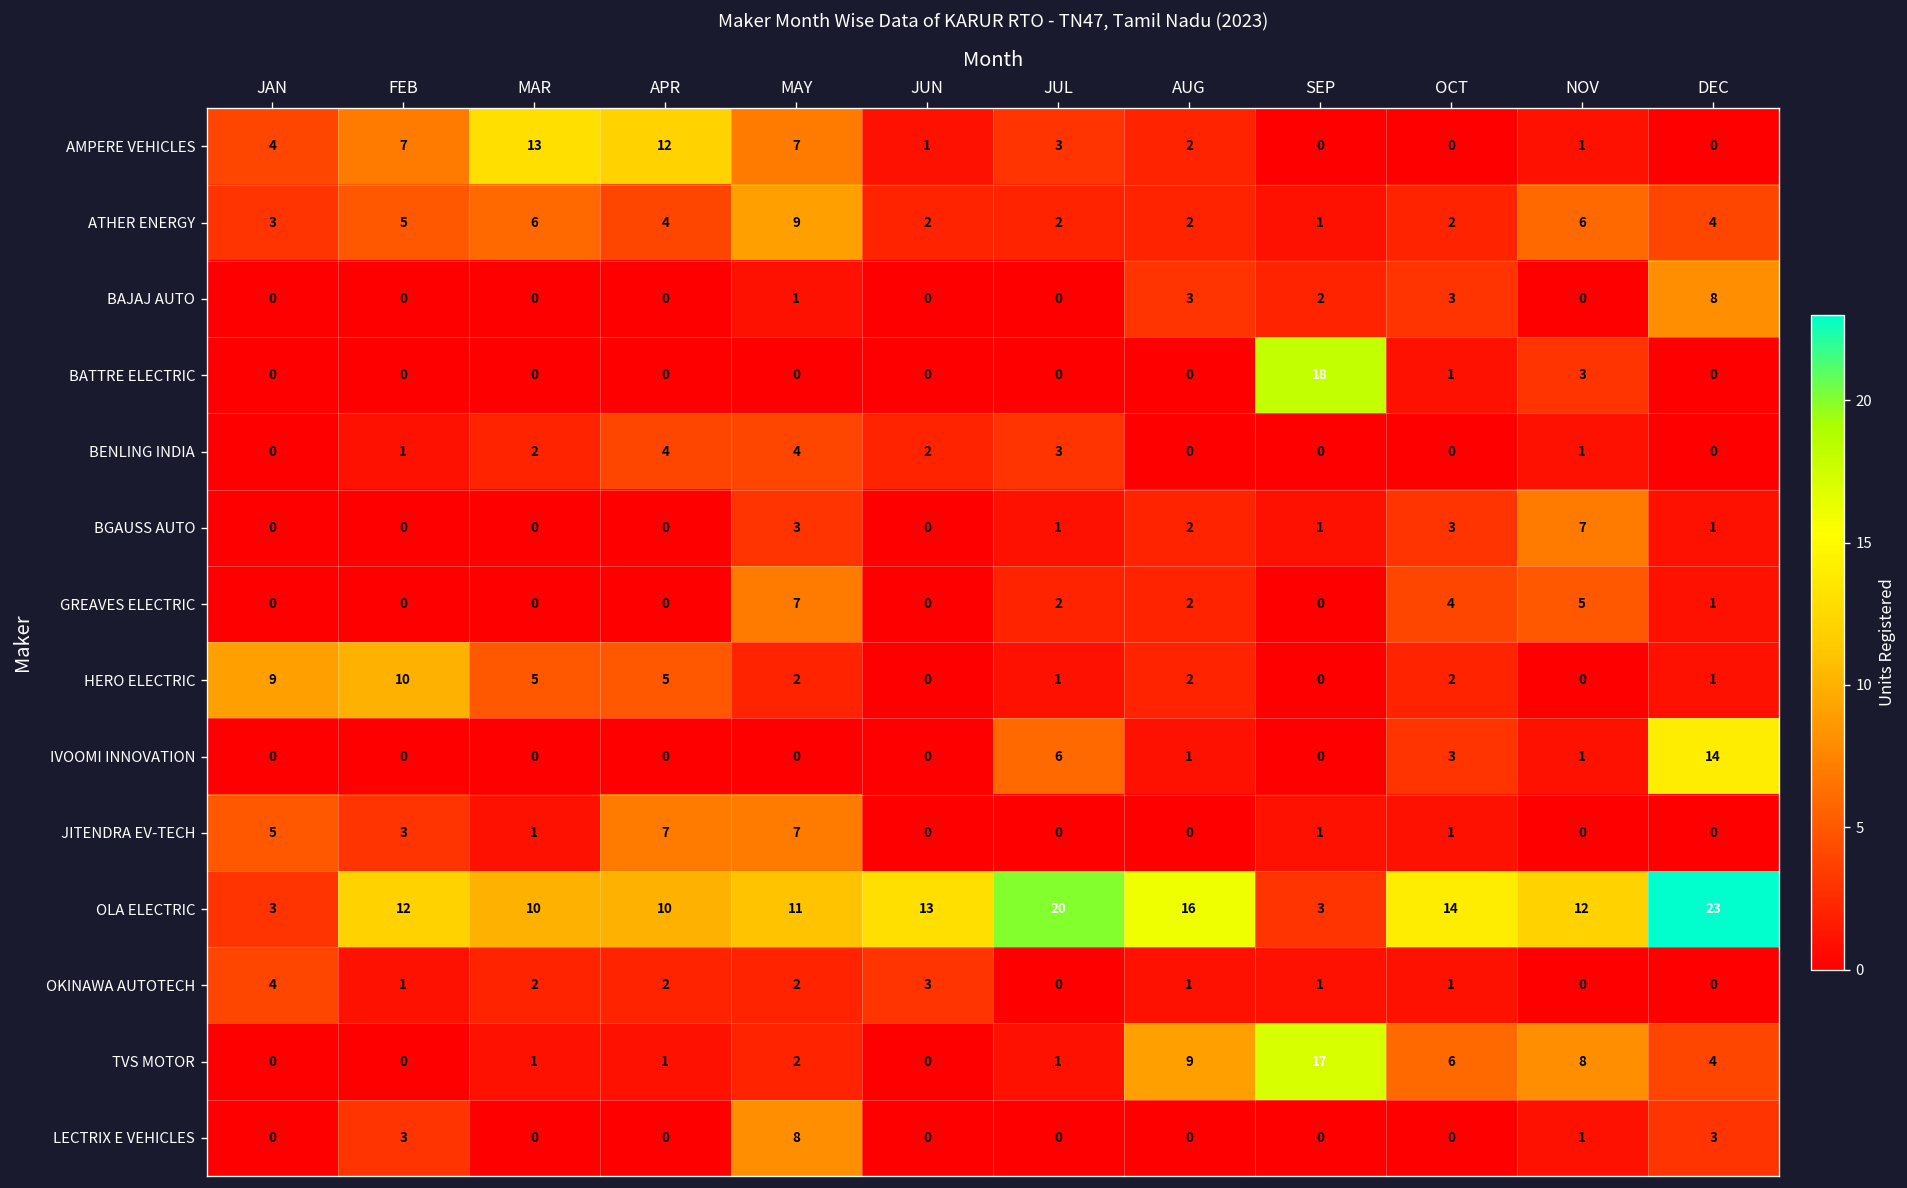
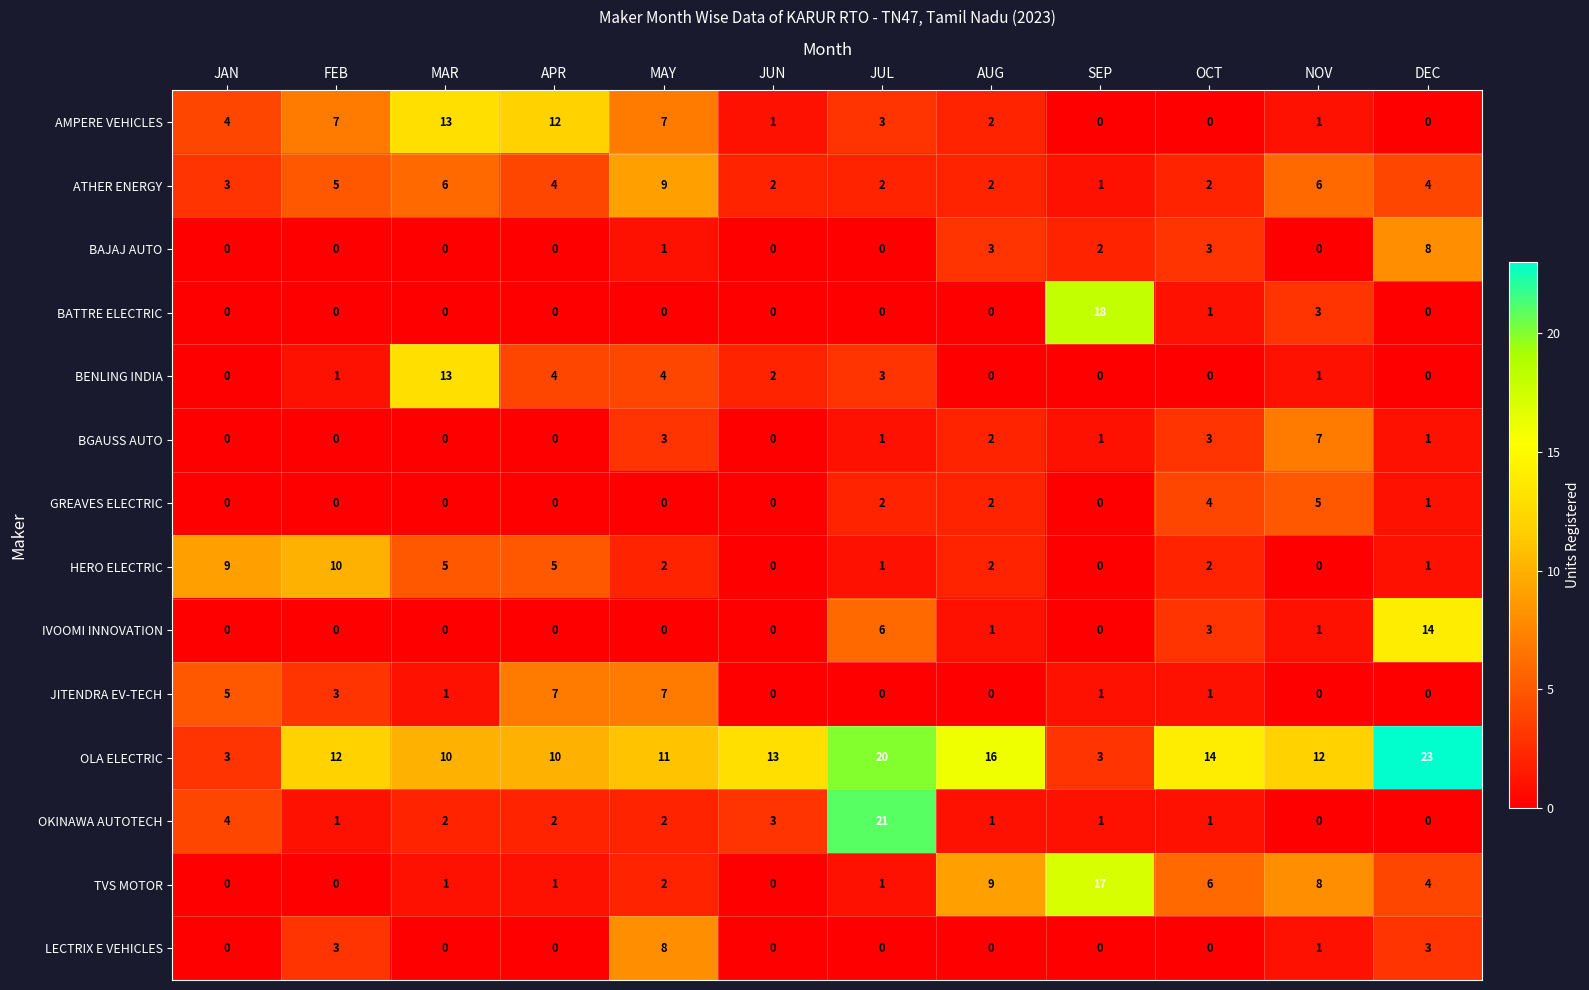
  {
    "AMPERE VEHICLES": {
      "JAN": 4,
      "FEB": 7,
      "MAR": 13,
      "APR": 12,
      "MAY": 7,
      "JUN": 1,
      "JUL": 3,
      "AUG": 2,
      "SEP": 0,
      "OCT": 0,
      "NOV": 1,
      "DEC": 0
    },
    "ATHER ENERGY": {
      "JAN": 3,
      "FEB": 5,
      "MAR": 6,
      "APR": 4,
      "MAY": 9,
      "JUN": 2,
      "JUL": 2,
      "AUG": 2,
      "SEP": 1,
      "OCT": 2,
      "NOV": 6,
      "DEC": 4
    },
    "BAJAJ AUTO": {
      "JAN": 0,
      "FEB": 0,
      "MAR": 0,
      "APR": 0,
      "MAY": 1,
      "JUN": 0,
      "JUL": 0,
      "AUG": 3,
      "SEP": 2,
      "OCT": 3,
      "NOV": 0,
      "DEC": 8
    },
    "BATTRE ELECTRIC": {
      "JAN": 0,
      "FEB": 0,
      "MAR": 0,
      "APR": 0,
      "MAY": 0,
      "JUN": 0,
      "JUL": 0,
      "AUG": 0,
      "SEP": 18,
      "OCT": 1,
      "NOV": 3,
      "DEC": 0
    },
    "BENLING INDIA": {
      "JAN": 0,
      "FEB": 1,
-     "MAR": 2,
+     "MAR": 13,
      "APR": 4,
      "MAY": 4,
      "JUN": 2,
      "JUL": 3,
      "AUG": 0,
      "SEP": 0,
      "OCT": 0,
      "NOV": 1,
      "DEC": 0
    },
    "BGAUSS AUTO": {
      "JAN": 0,
      "FEB": 0,
      "MAR": 0,
      "APR": 0,
      "MAY": 3,
      "JUN": 0,
      "JUL": 1,
      "AUG": 2,
      "SEP": 1,
      "OCT": 3,
      "NOV": 7,
      "DEC": 1
    },
    "GREAVES ELECTRIC": {
      "JAN": 0,
      "FEB": 0,
      "MAR": 0,
      "APR": 0,
-     "MAY": 7,
+     "MAY": 0,
      "JUN": 0,
      "JUL": 2,
      "AUG": 2,
      "SEP": 0,
      "OCT": 4,
      "NOV": 5,
      "DEC": 1
    },
    "HERO ELECTRIC": {
      "JAN": 9,
      "FEB": 10,
      "MAR": 5,
      "APR": 5,
      "MAY": 2,
      "JUN": 0,
      "JUL": 1,
      "AUG": 2,
      "SEP": 0,
      "OCT": 2,
      "NOV": 0,
      "DEC": 1
    },
    "IVOOMI INNOVATION": {
      "JAN": 0,
      "FEB": 0,
      "MAR": 0,
      "APR": 0,
      "MAY": 0,
      "JUN": 0,
      "JUL": 6,
      "AUG": 1,
      "SEP": 0,
      "OCT": 3,
      "NOV": 1,
      "DEC": 14
    },
    "JITENDRA EV-TECH": {
      "JAN": 5,
      "FEB": 3,
      "MAR": 1,
      "APR": 7,
      "MAY": 7,
      "JUN": 0,
      "JUL": 0,
      "AUG": 0,
      "SEP": 1,
      "OCT": 1,
      "NOV": 0,
      "DEC": 0
    },
    "OLA ELECTRIC": {
      "JAN": 3,
      "FEB": 12,
      "MAR": 10,
      "APR": 10,
      "MAY": 11,
      "JUN": 13,
      "JUL": 20,
      "AUG": 16,
      "SEP": 3,
      "OCT": 14,
      "NOV": 12,
      "DEC": 23
    },
    "OKINAWA AUTOTECH": {
      "JAN": 4,
      "FEB": 1,
      "MAR": 2,
      "APR": 2,
      "MAY": 2,
      "JUN": 3,
-     "JUL": 0,
+     "JUL": 21,
      "AUG": 1,
      "SEP": 1,
      "OCT": 1,
      "NOV": 0,
      "DEC": 0
    },
    "TVS MOTOR": {
      "JAN": 0,
      "FEB": 0,
      "MAR": 1,
      "APR": 1,
      "MAY": 2,
      "JUN": 0,
      "JUL": 1,
      "AUG": 9,
      "SEP": 17,
      "OCT": 6,
      "NOV": 8,
      "DEC": 4
    },
    "LECTRIX E VEHICLES": {
      "JAN": 0,
      "FEB": 3,
      "MAR": 0,
      "APR": 0,
      "MAY": 8,
      "JUN": 0,
      "JUL": 0,
      "AUG": 0,
      "SEP": 0,
      "OCT": 0,
      "NOV": 1,
      "DEC": 3
    }
  }
